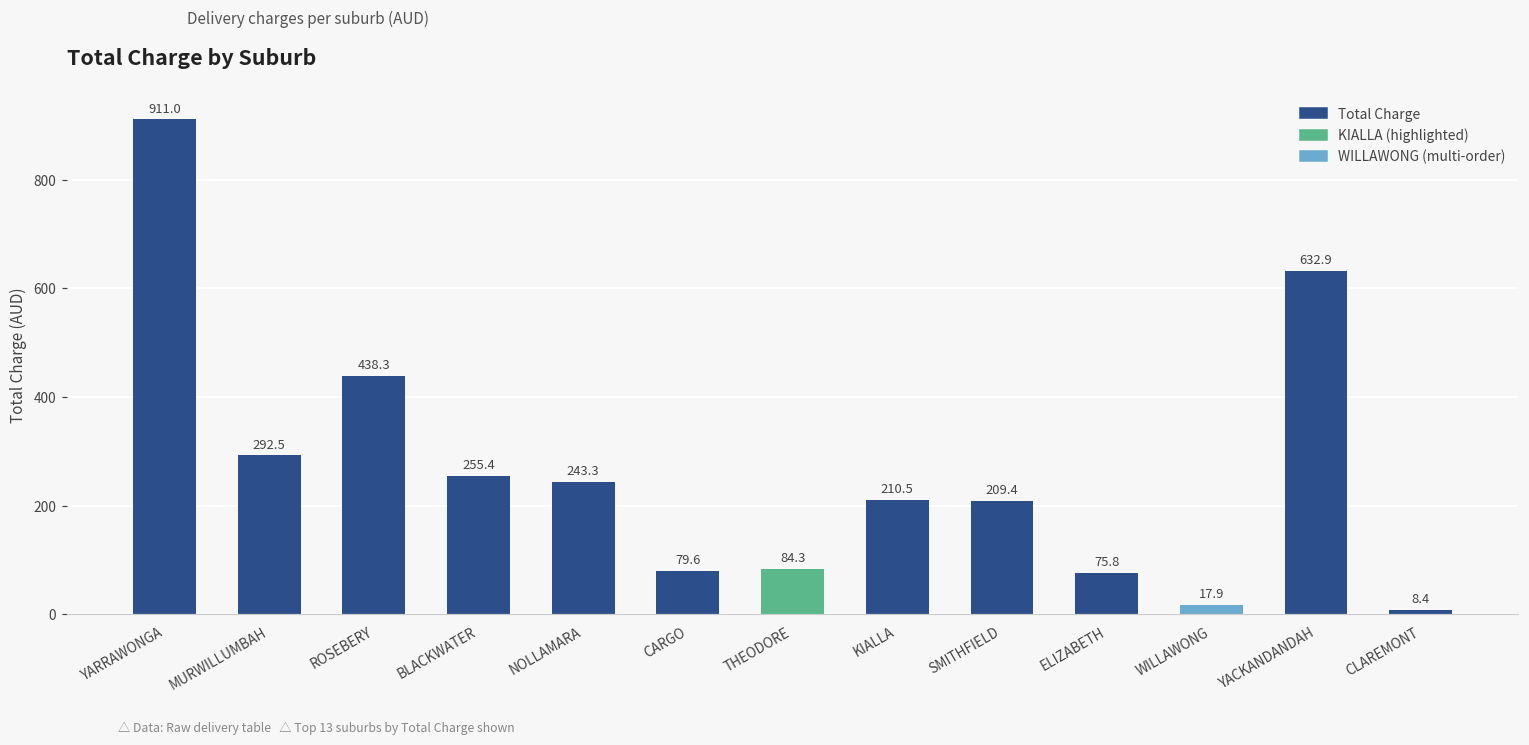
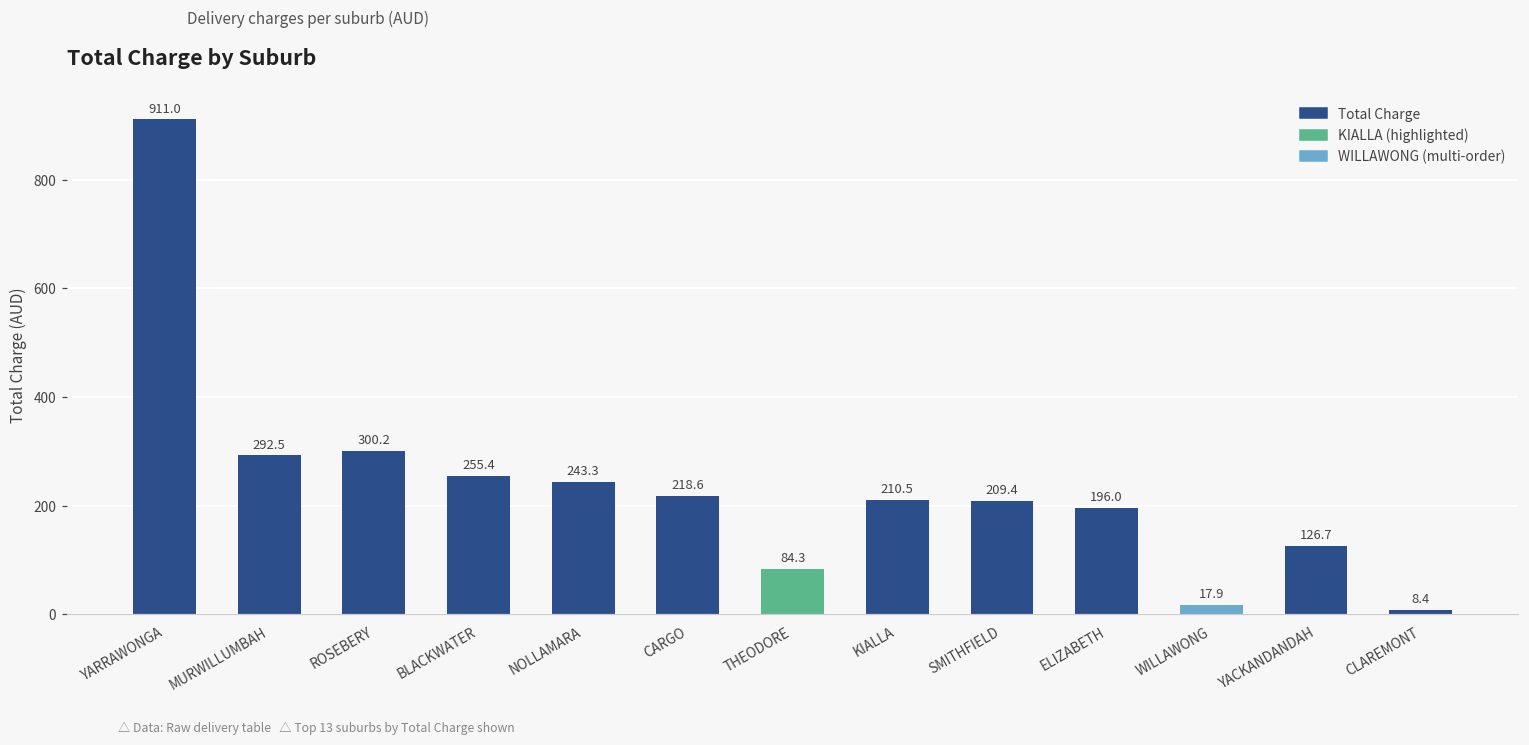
  {
    "YARRAWONGA": 911.0,
    "MURWILLUMBAH": 292.5,
-   "ROSEBERY": 438.3,
+   "ROSEBERY": 300.2,
    "BLACKWATER": 255.4,
    "NOLLAMARA": 243.3,
-   "CARGO": 79.6,
+   "CARGO": 218.6,
    "THEODORE": 84.3,
    "KIALLA": 210.5,
    "SMITHFIELD": 209.4,
-   "ELIZABETH": 75.8,
+   "ELIZABETH": 196.0,
    "WILLAWONG": 17.9,
-   "YACKANDANDAH": 632.9,
+   "YACKANDANDAH": 126.7,
    "CLAREMONT": 8.4
  }
